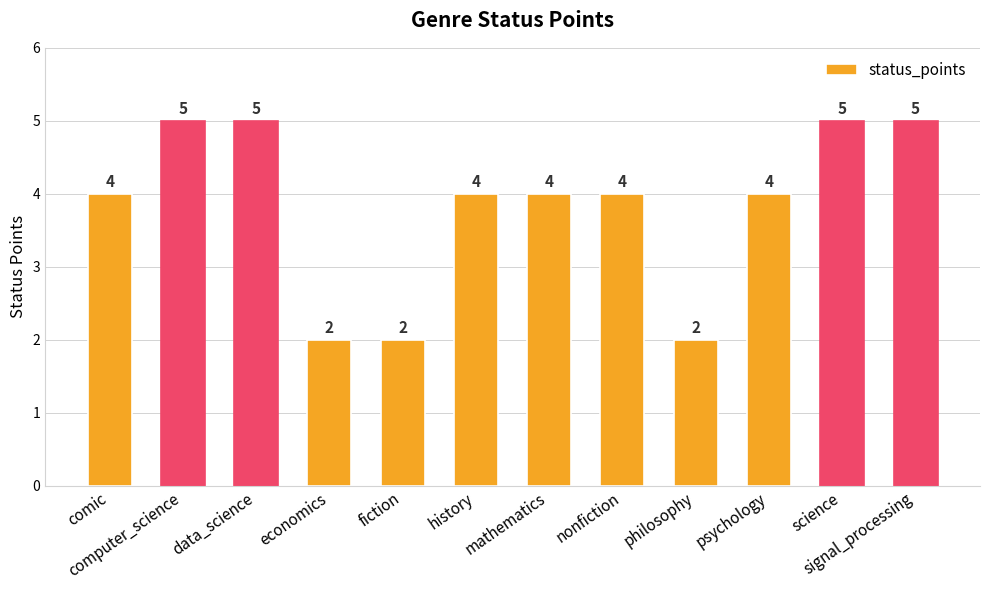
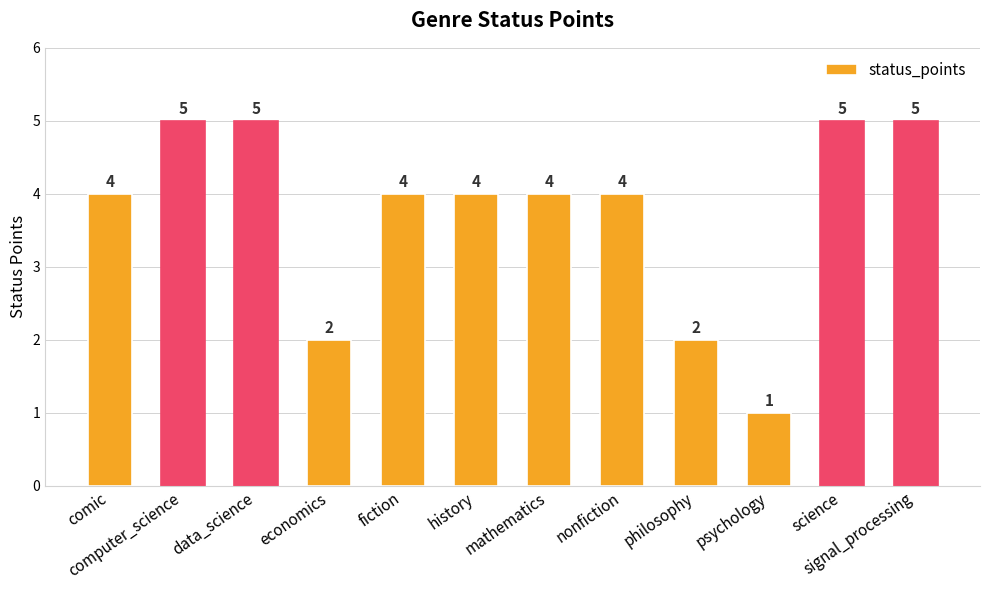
  {
    "comic": 4,
    "computer_science": 5,
    "data_science": 5,
    "economics": 2,
-   "fiction": 2,
+   "fiction": 4,
    "history": 4,
    "mathematics": 4,
    "nonfiction": 4,
    "philosophy": 2,
-   "psychology": 4,
+   "psychology": 1,
    "science": 5,
    "signal_processing": 5
  }
